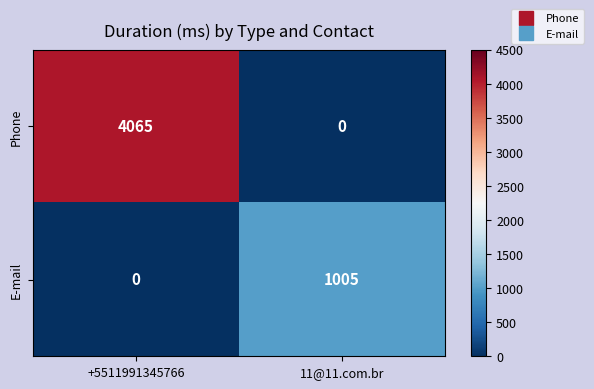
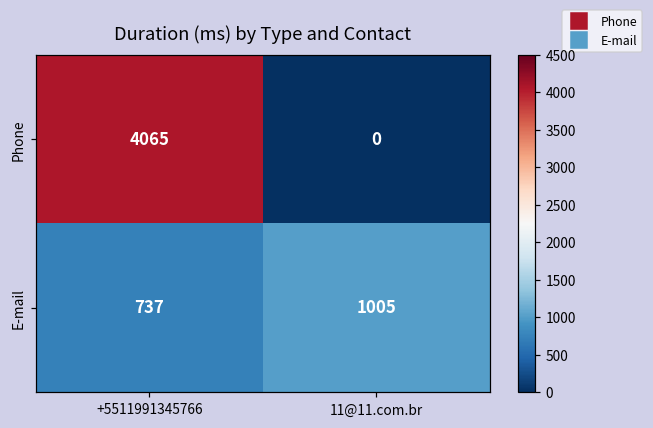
  {
    "Phone": {
      "+5511991345766": 4065,
      "11@11.com.br": 0
    },
    "E-mail": {
-     "+5511991345766": 0,
+     "+5511991345766": 737,
      "11@11.com.br": 1005
    }
  }
